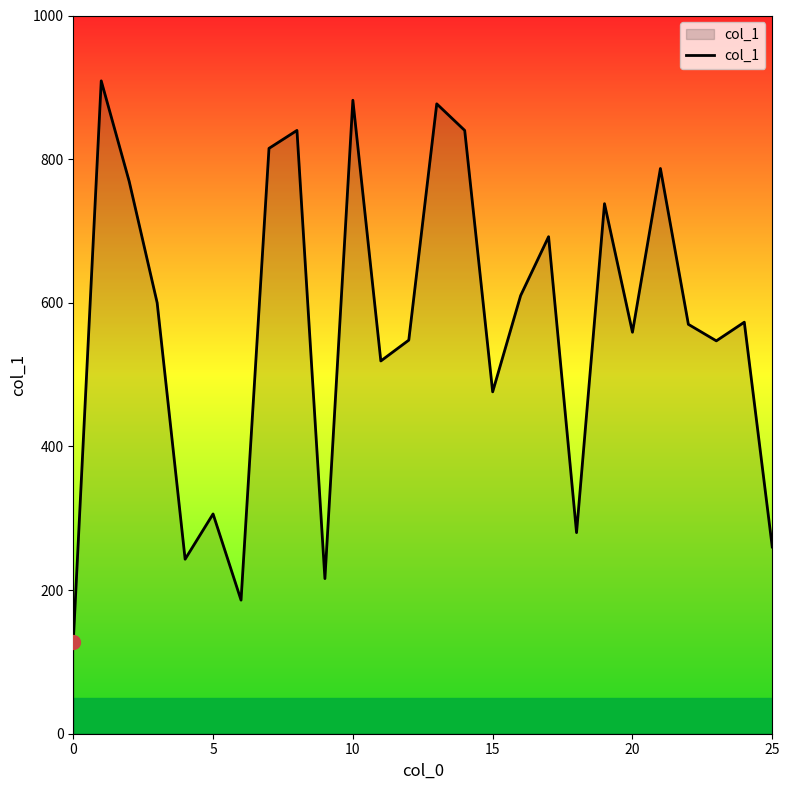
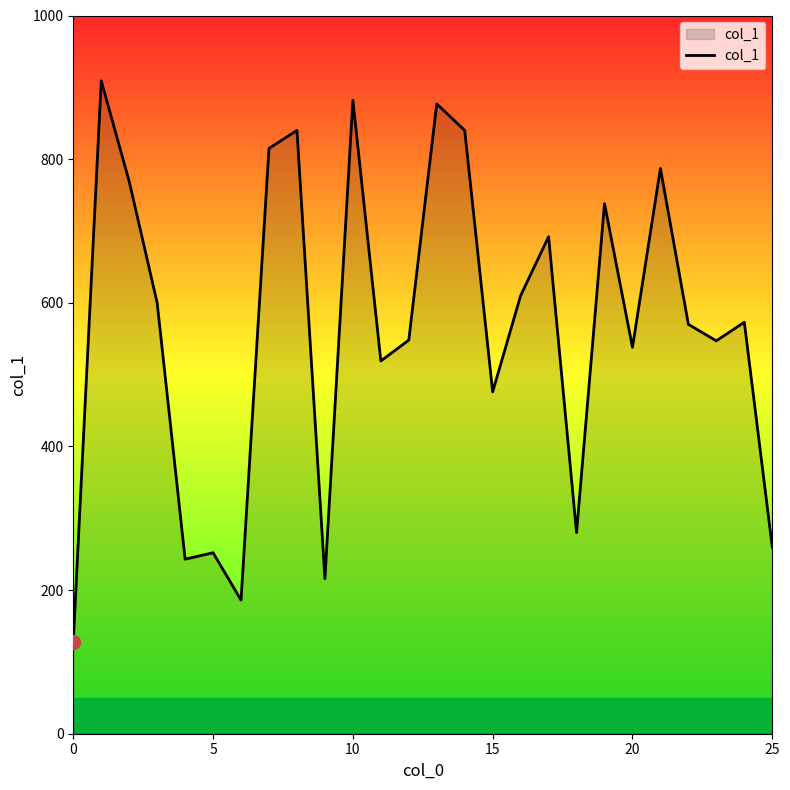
  {
    "col_1": {
-     "5": 310,
+     "5": 250,
      "10": 880,
      "15": 480,
-     "20": 560,
+     "20": 540,
      "25": 260
    }
  }
